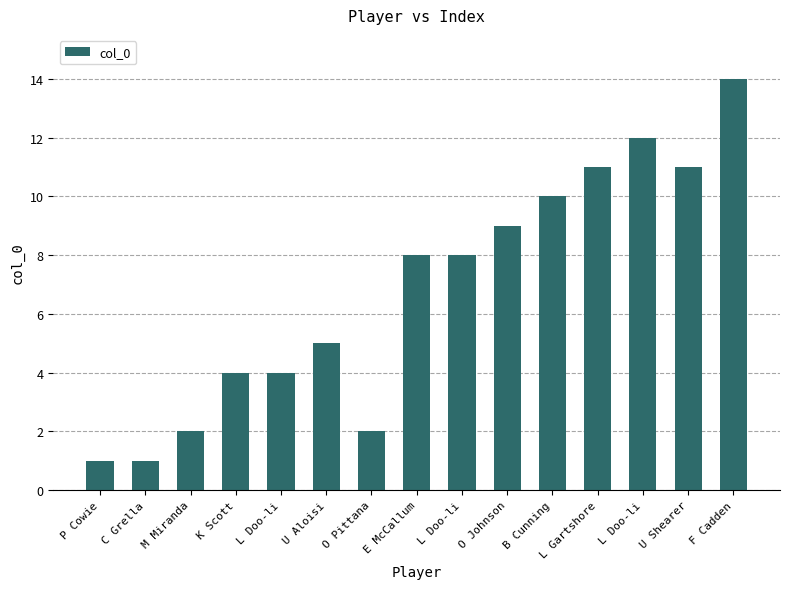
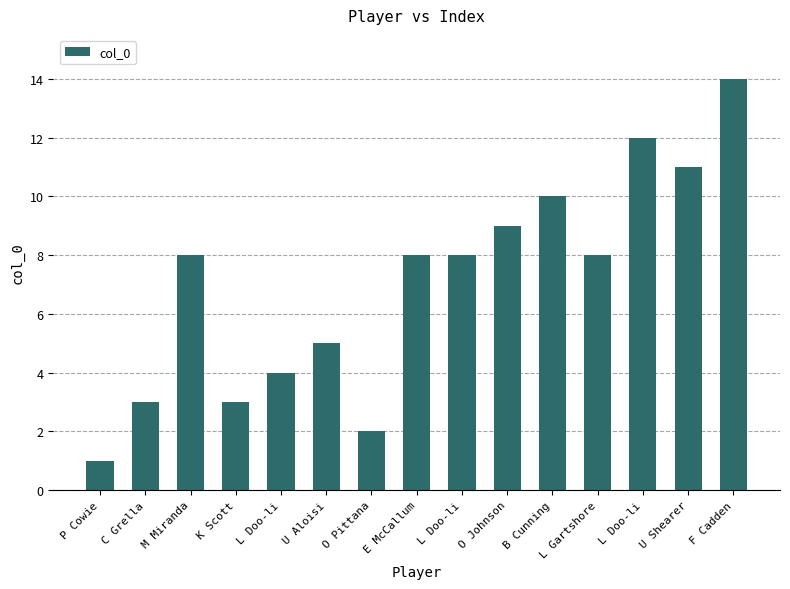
  {
    "P Cowie": 1,
-   "C Grella": 1,
-   "M Miranda": 2,
-   "K Scott": 4,
+   "C Grella": 3,
+   "M Miranda": 8,
+   "K Scott": 3,
    "U Aloisi": 5,
    "O Pittana": 2,
    "E McCallum": 8,
    "O Johnson": 9,
    "B Cunning": 10,
-   "L Gartshore": 11,
+   "L Gartshore": 8,
    "U Shearer": 11,
    "F Cadden": 14
  }
